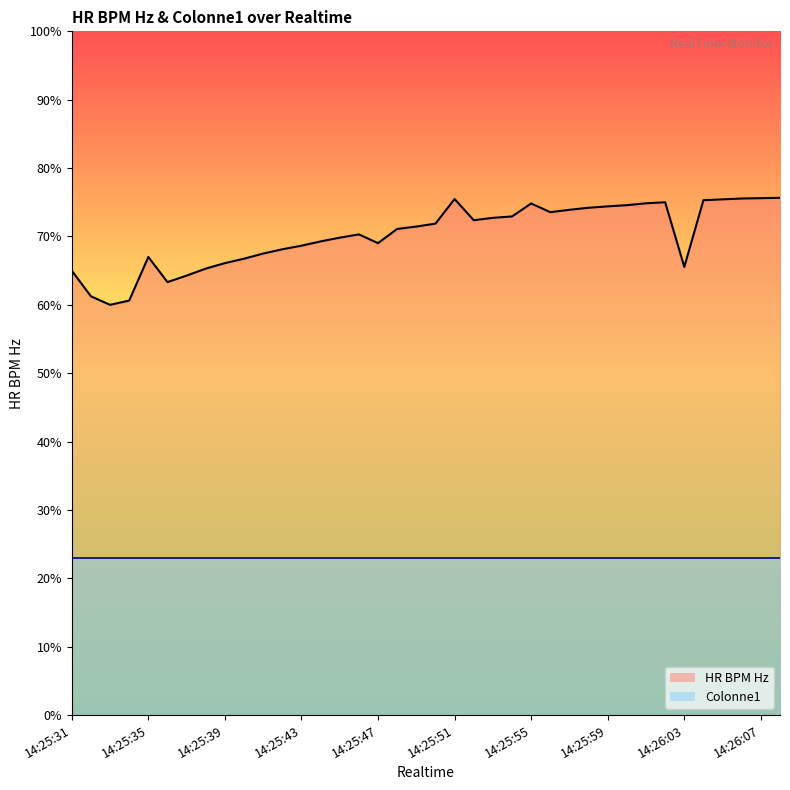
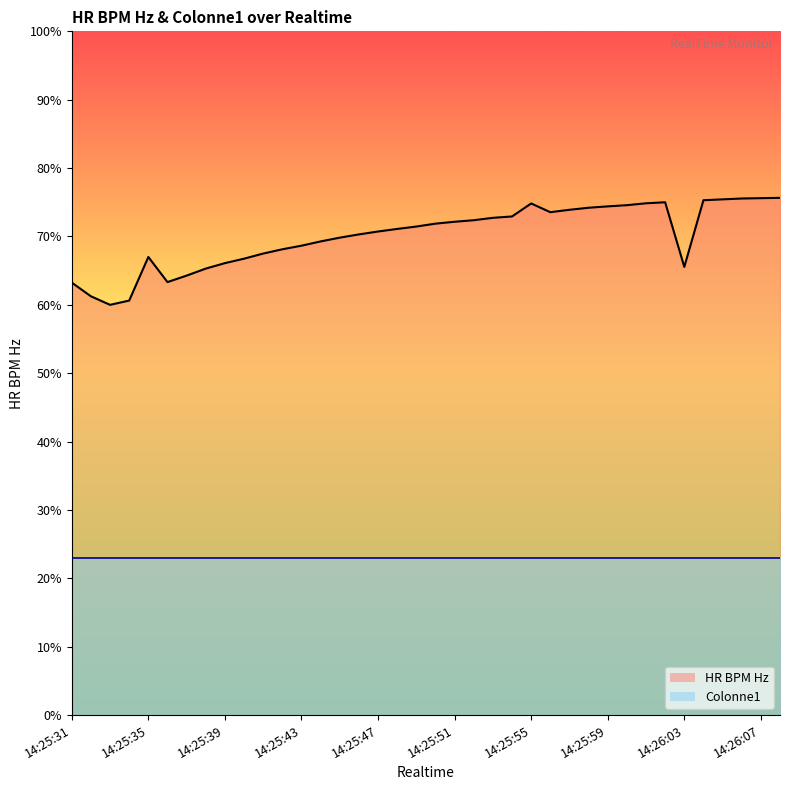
  {
    "HR BPM Hz": {
-     "14:25:31": "65%",
+     "14:25:31": "63%",
      "14:25:35": "67%",
      "14:25:39": "66%",
      "14:25:43": "69%",
-     "14:25:47": "69%",
-     "14:25:51": "75%",
+     "14:25:47": "71%",
+     "14:25:51": "72%",
      "14:25:55": "75%",
      "14:25:59": "74%",
      "14:26:03": "66%",
      "14:26:07": "76%"
    },
    "Colonne1": {
      "14:25:31": "23%",
      "14:25:35": "23%",
      "14:25:39": "23%",
      "14:25:43": "23%",
      "14:25:47": "23%",
      "14:25:51": "23%",
      "14:25:55": "23%",
      "14:25:59": "23%",
      "14:26:03": "23%",
      "14:26:07": "23%"
    }
  }
